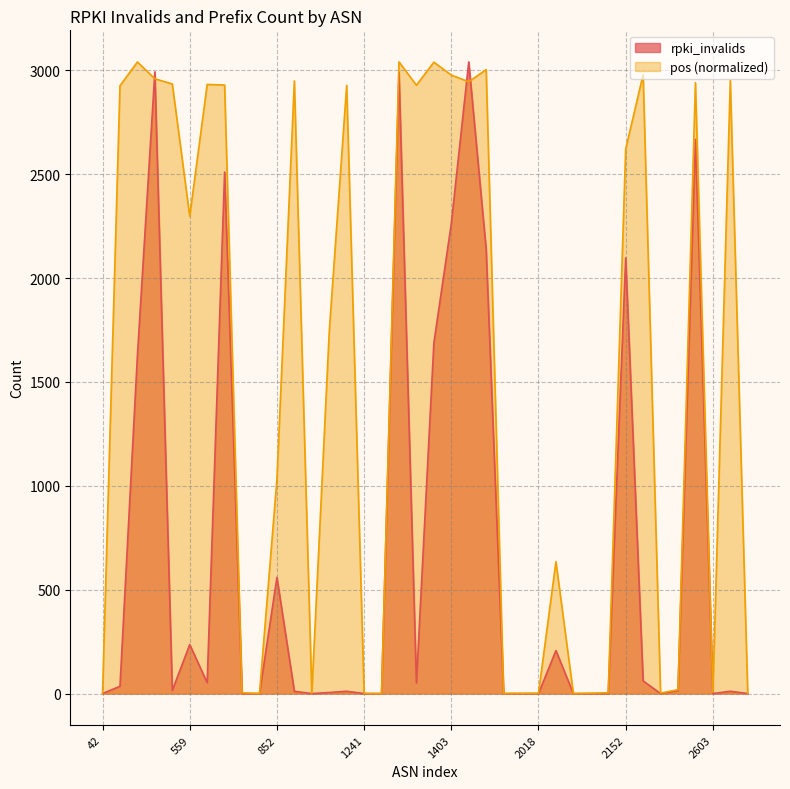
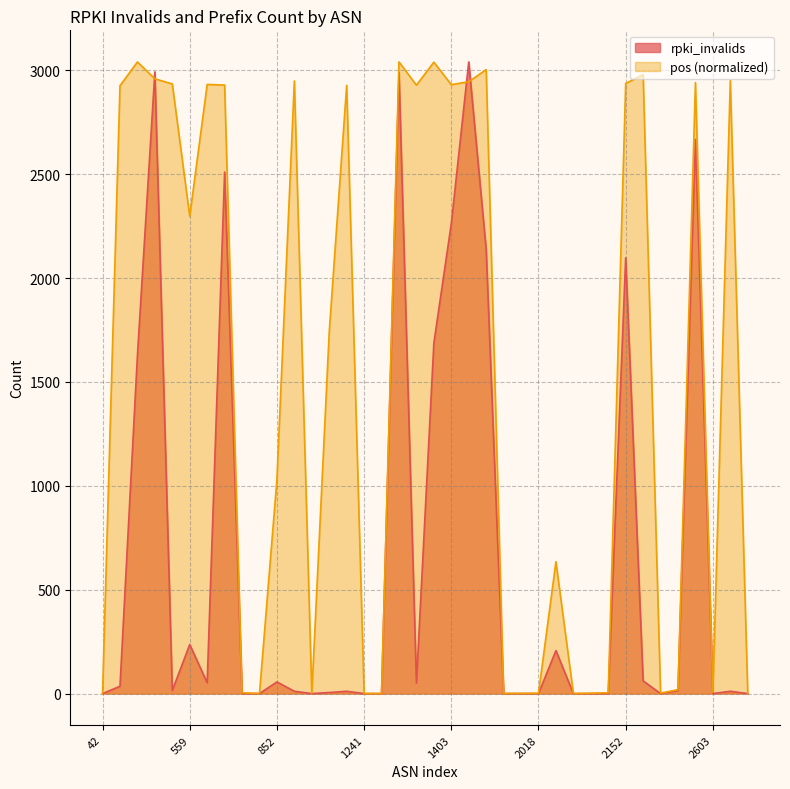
  {
    "rpki_invalids": {
      "559": 240,
-     "852": 560,
+     "852": 60,
      "1403": 2260,
      "2152": 2100
    },
    "pos (normalized)": {
      "559": 2300,
      "852": 1030,
-     "1403": 2980,
-     "2152": 2620
+     "1403": 2930,
+     "2152": 2940
    }
  }
